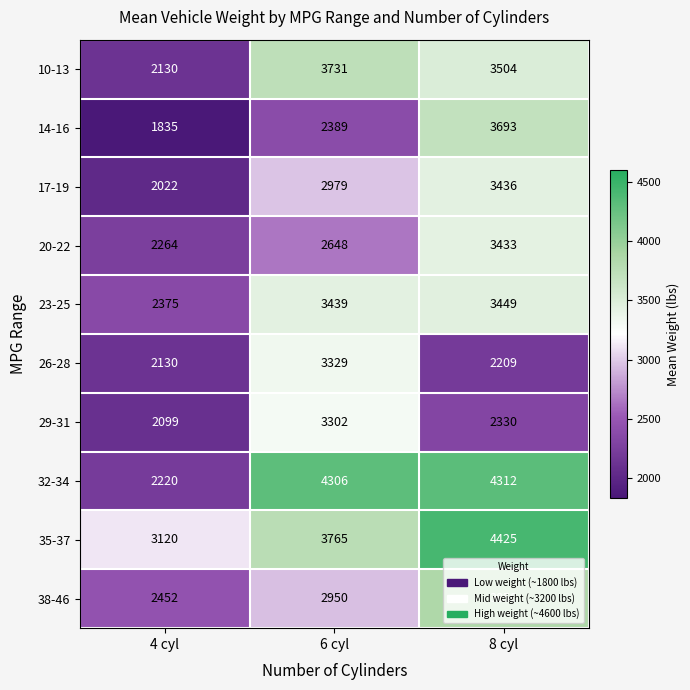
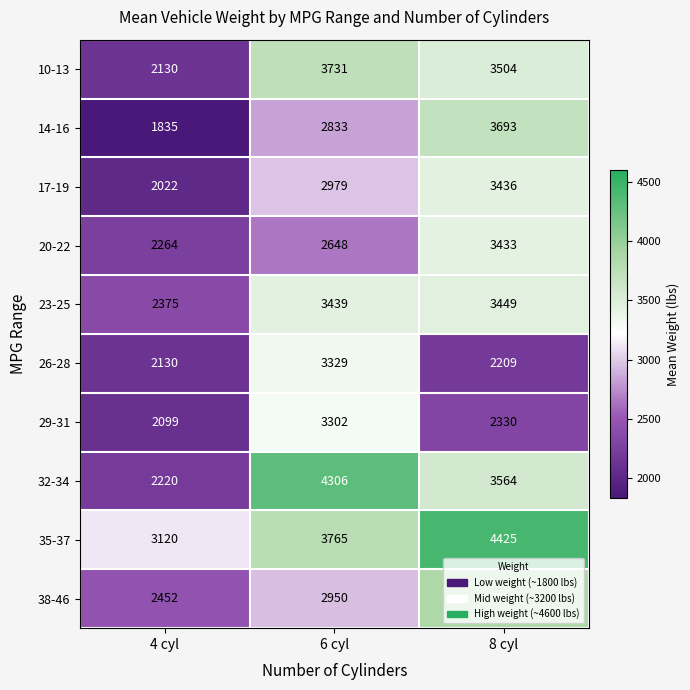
  {
    "10-13": {
      "4 cyl": 2130,
      "6 cyl": 3731,
      "8 cyl": 3504
    },
    "14-16": {
      "4 cyl": 1835,
-     "6 cyl": 2389,
+     "6 cyl": 2833,
      "8 cyl": 3693
    },
    "17-19": {
      "4 cyl": 2022,
      "6 cyl": 2979,
      "8 cyl": 3436
    },
    "20-22": {
      "4 cyl": 2264,
      "6 cyl": 2648,
      "8 cyl": 3433
    },
    "23-25": {
      "4 cyl": 2375,
      "6 cyl": 3439,
      "8 cyl": 3449
    },
    "26-28": {
      "4 cyl": 2130,
      "6 cyl": 3329,
      "8 cyl": 2209
    },
    "29-31": {
      "4 cyl": 2099,
      "6 cyl": 3302,
      "8 cyl": 2330
    },
    "32-34": {
      "4 cyl": 2220,
      "6 cyl": 4306,
-     "8 cyl": 4312
+     "8 cyl": 3564
    },
    "35-37": {
      "4 cyl": 3120,
      "6 cyl": 3765,
      "8 cyl": 4425
    },
    "38-46": {
      "4 cyl": 2452,
      "6 cyl": 2950
    }
  }
